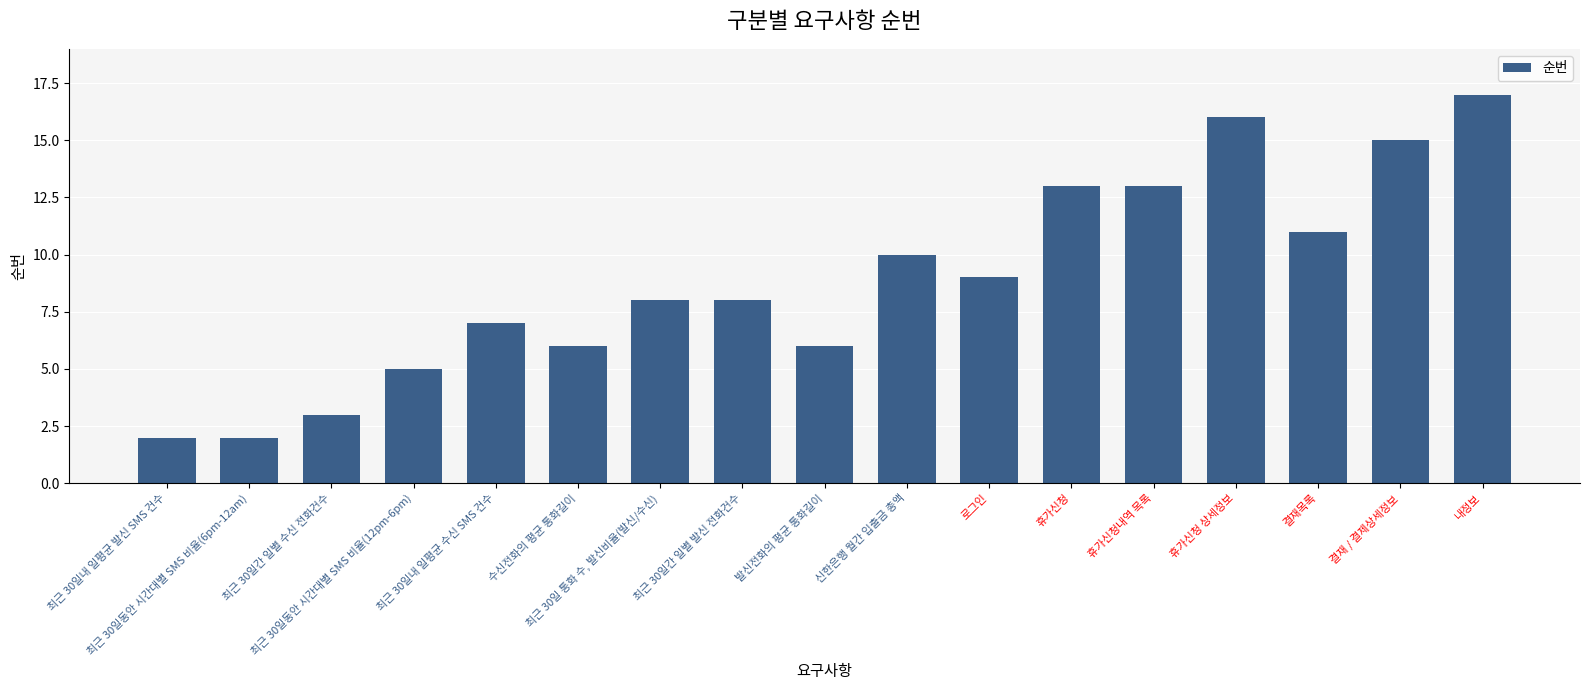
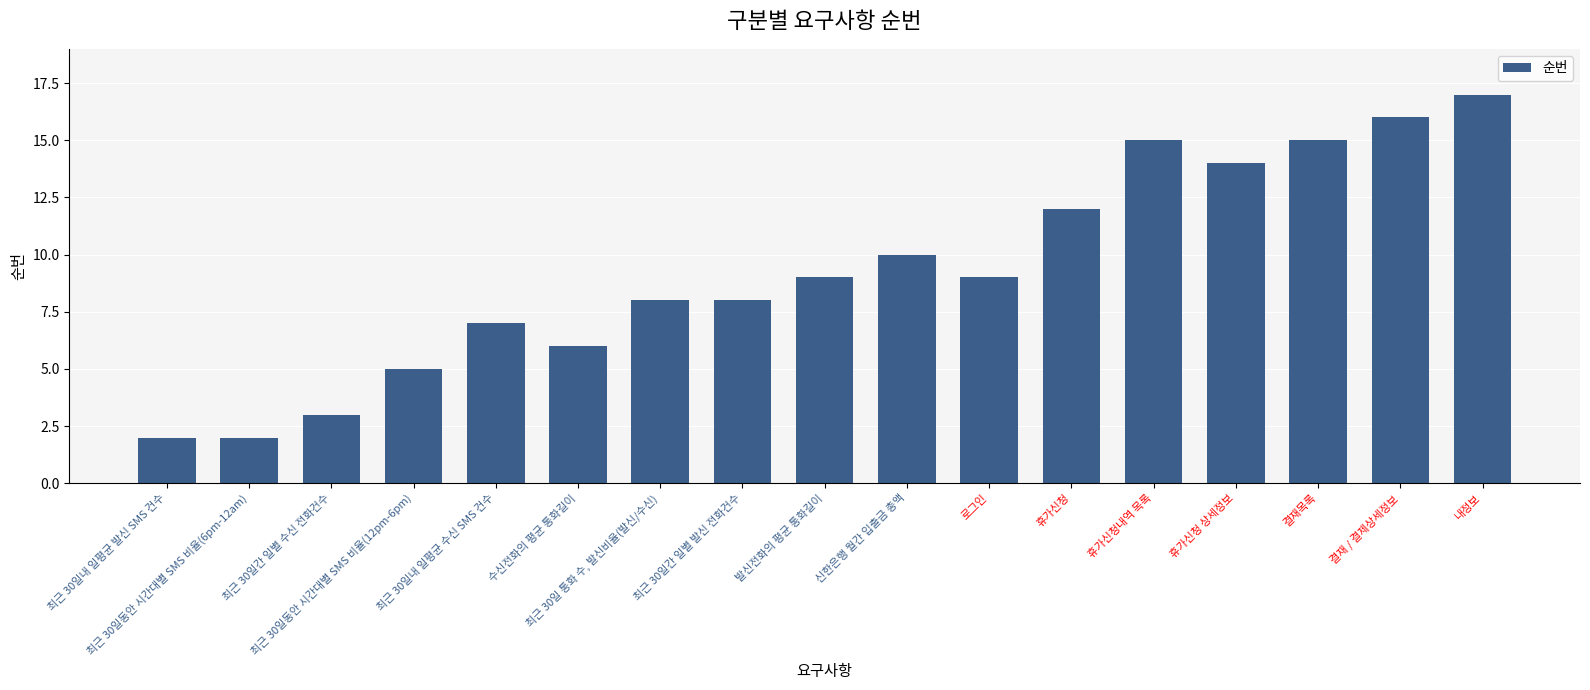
  {
    "최근 30일내 일평균 발신 SMS 건수": 2,
    "최근 30일동안 시간대별 SMS 비율(6pm-12am)": 2,
    "최근 30일간 일별 수신 전화건수": 3,
    "최근 30일동안 시간대별 SMS 비율(12pm-6pm)": 5,
    "최근 30일내 일평균 수신 SMS 건수": 7,
    "수신전화의 평균 통화길이": 6,
    "최근 30일 통화 수, 발신비율(발신/수신)": 8,
    "최근 30일간 일별 발신 전화건수": 8,
-   "발신전화의 평균 통화길이": 6,
+   "발신전화의 평균 통화길이": 9,
    "신한은행 월간 입출금 총액": 10,
    "로그인": 9,
-   "휴가신청": 13,
-   "휴가신청내역 목록": 13,
-   "휴가신청 상세정보": 16,
-   "결재목록": 11,
-   "결재 / 결제상세정보": 15,
+   "휴가신청": 12,
+   "휴가신청내역 목록": 15,
+   "휴가신청 상세정보": 14,
+   "결재목록": 15,
+   "결재 / 결제상세정보": 16,
    "내정보": 17
  }
